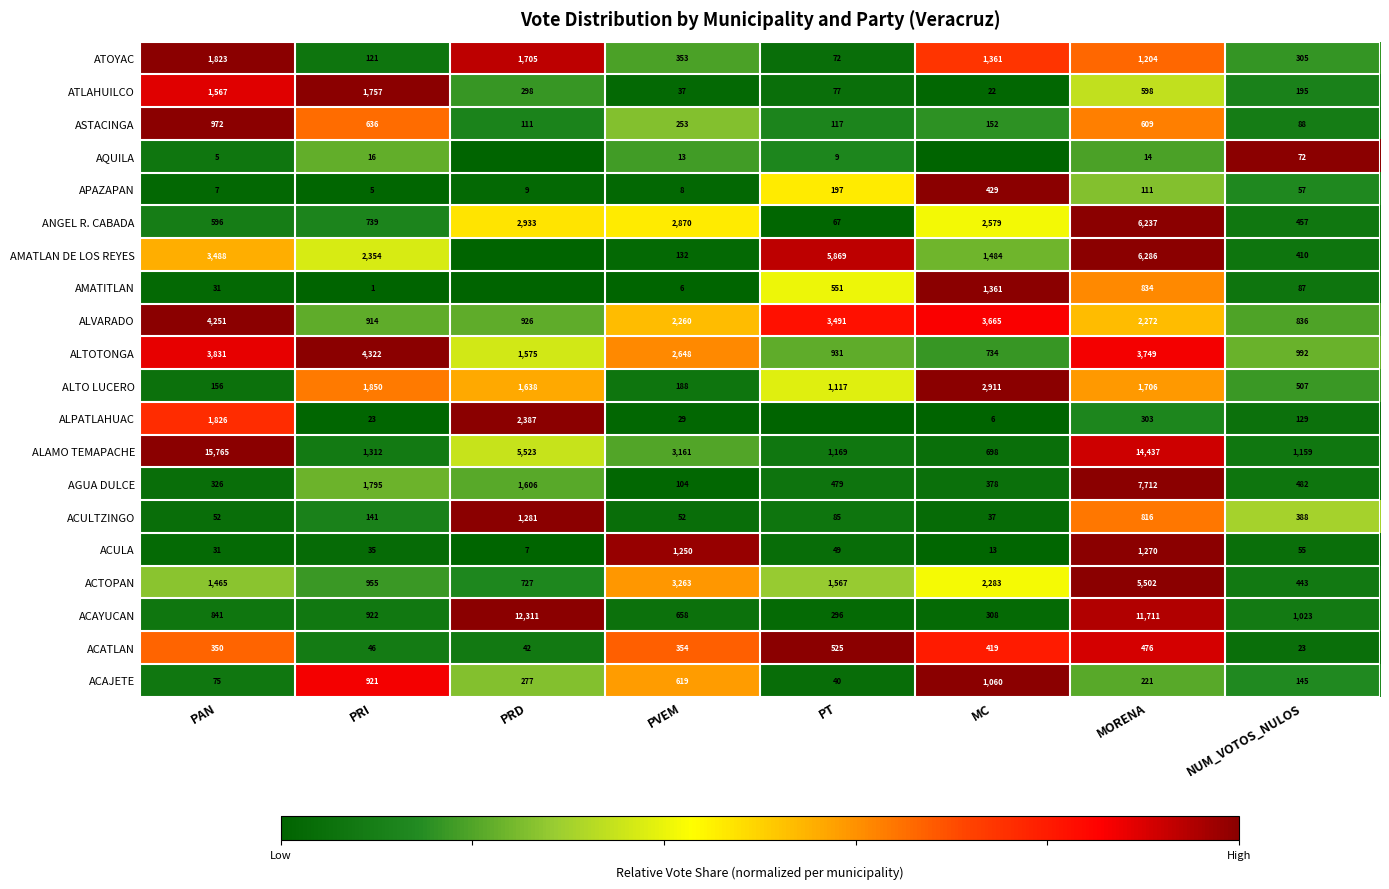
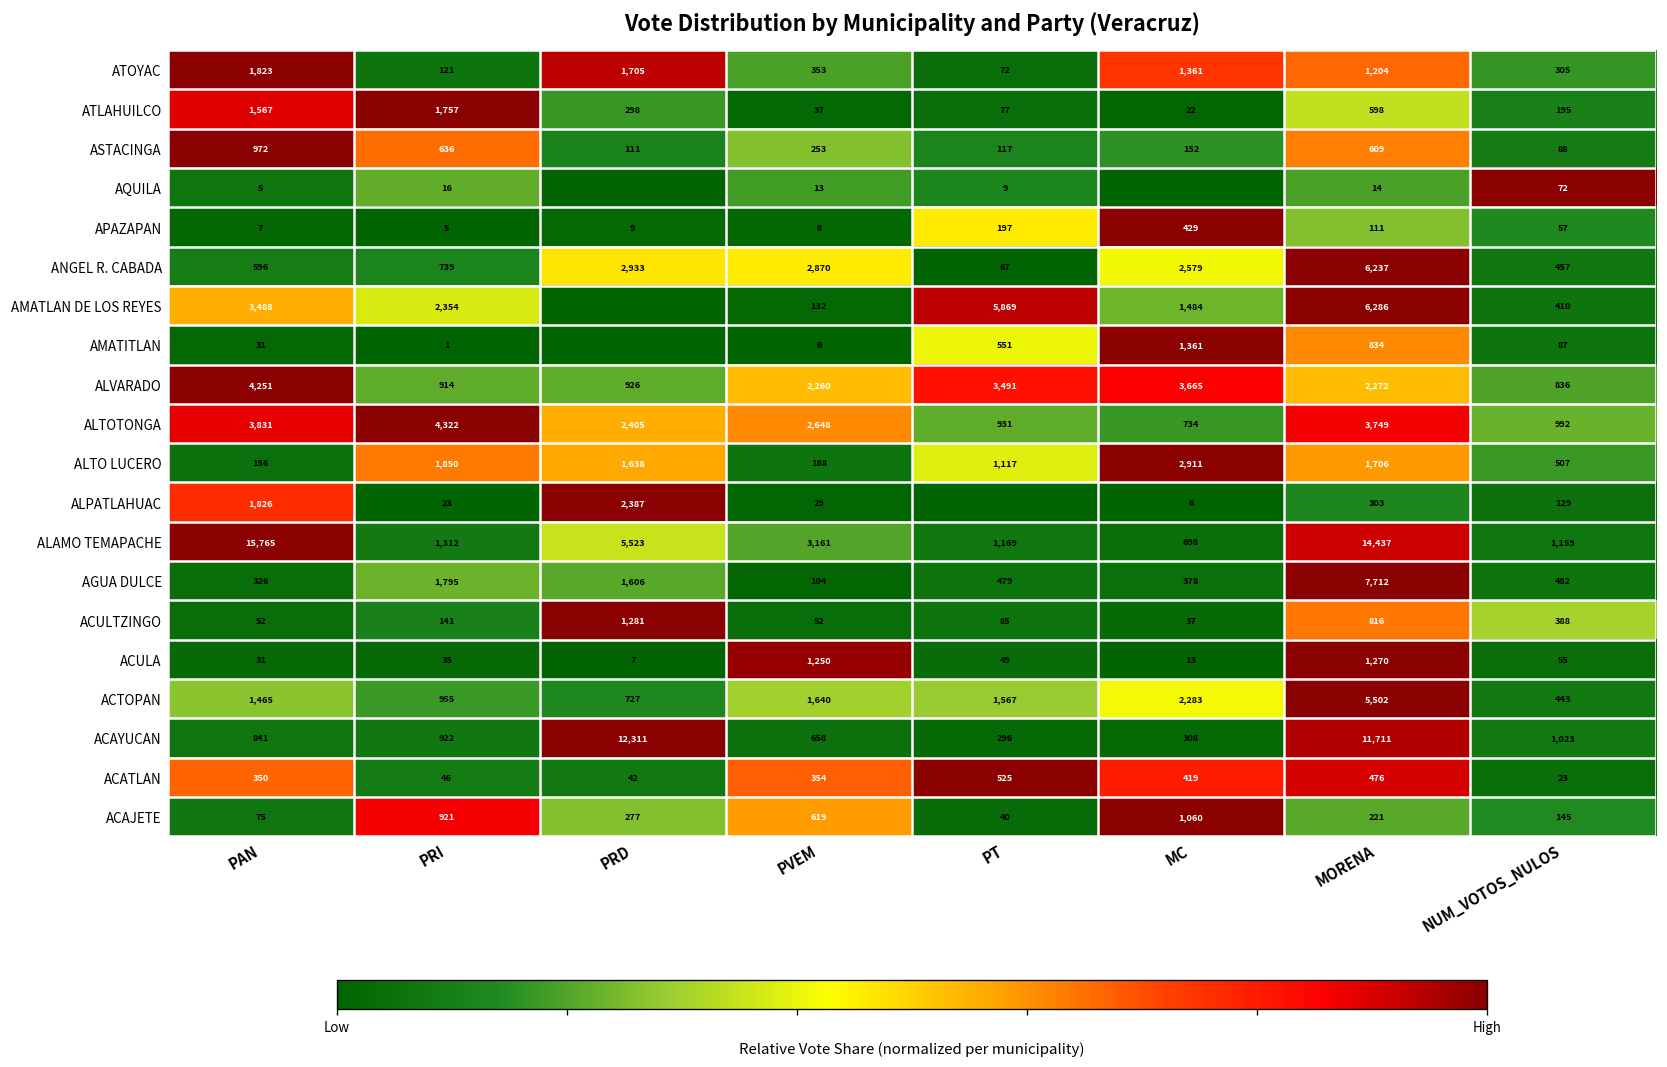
  {
    "ATOYAC": {
      "PAN": "1,823",
      "PRI": "121",
      "PRD": "1,705",
      "PVEM": "353",
      "PT": "72",
      "MC": "1,361",
      "MORENA": "1,204",
      "NUM_VOTOS_NULOS": "305"
    },
    "ATLAHUILCO": {
      "PAN": "1,567",
      "PRI": "1,757",
      "PRD": "298",
      "PVEM": "37",
      "PT": "77",
      "MC": "22",
      "MORENA": "598",
      "NUM_VOTOS_NULOS": "195"
    },
    "ASTACINGA": {
      "PAN": "972",
      "PRI": "636",
      "PRD": "111",
      "PVEM": "253",
      "PT": "117",
      "MC": "152",
      "MORENA": "609",
      "NUM_VOTOS_NULOS": "88"
    },
    "AQUILA": {
      "PAN": "5",
      "PRI": "16",
      "PVEM": "13",
      "PT": "9",
      "MORENA": "14",
      "NUM_VOTOS_NULOS": "72"
    },
    "APAZAPAN": {
      "PAN": "7",
      "PRI": "5",
      "PRD": "9",
      "PVEM": "8",
      "PT": "197",
      "MC": "429",
      "MORENA": "111",
      "NUM_VOTOS_NULOS": "57"
    },
    "ANGEL R. CABADA": {
      "PAN": "596",
      "PRI": "739",
      "PRD": "2,933",
      "PVEM": "2,870",
      "PT": "67",
      "MC": "2,579",
      "MORENA": "6,237",
      "NUM_VOTOS_NULOS": "457"
    },
    "AMATLAN DE LOS REYES": {
      "PAN": "3,488",
      "PRI": "2,354",
      "PVEM": "132",
      "PT": "5,869",
      "MC": "1,484",
      "MORENA": "6,286",
      "NUM_VOTOS_NULOS": "410"
    },
    "AMATITLAN": {
      "PAN": "31",
      "PRI": "1",
      "PVEM": "6",
      "PT": "551",
      "MC": "1,361",
      "MORENA": "834",
      "NUM_VOTOS_NULOS": "87"
    },
    "ALVARADO": {
      "PAN": "4,251",
      "PRI": "914",
      "PRD": "926",
      "PVEM": "2,260",
      "PT": "3,491",
      "MC": "3,665",
      "MORENA": "2,272",
      "NUM_VOTOS_NULOS": "836"
    },
    "ALTOTONGA": {
      "PAN": "3,831",
      "PRI": "4,322",
-     "PRD": "1,575",
+     "PRD": "2,405",
      "PVEM": "2,648",
      "PT": "931",
      "MC": "734",
      "MORENA": "3,749",
      "NUM_VOTOS_NULOS": "992"
    },
    "ALTO LUCERO": {
      "PAN": "156",
      "PRI": "1,850",
      "PRD": "1,638",
      "PVEM": "188",
      "PT": "1,117",
      "MC": "2,911",
      "MORENA": "1,706",
      "NUM_VOTOS_NULOS": "507"
    },
    "ALPATLAHUAC": {
      "PAN": "1,826",
      "PRI": "23",
      "PRD": "2,387",
      "PVEM": "29",
      "MC": "6",
      "MORENA": "303",
      "NUM_VOTOS_NULOS": "129"
    },
    "ALAMO TEMAPACHE": {
      "PAN": "15,765",
      "PRI": "1,312",
      "PRD": "5,523",
      "PVEM": "3,161",
      "PT": "1,169",
      "MC": "698",
      "MORENA": "14,437",
      "NUM_VOTOS_NULOS": "1,159"
    },
    "AGUA DULCE": {
      "PAN": "326",
      "PRI": "1,795",
      "PRD": "1,606",
      "PVEM": "104",
      "PT": "479",
      "MC": "378",
      "MORENA": "7,712",
      "NUM_VOTOS_NULOS": "482"
    },
    "ACULTZINGO": {
      "PAN": "52",
      "PRI": "141",
      "PRD": "1,281",
      "PVEM": "52",
      "PT": "85",
      "MC": "37",
      "MORENA": "816",
      "NUM_VOTOS_NULOS": "388"
    },
    "ACULA": {
      "PAN": "31",
      "PRI": "35",
      "PRD": "7",
      "PVEM": "1,250",
      "PT": "49",
      "MC": "13",
      "MORENA": "1,270",
      "NUM_VOTOS_NULOS": "55"
    },
    "ACTOPAN": {
      "PAN": "1,465",
      "PRI": "955",
      "PRD": "727",
-     "PVEM": "3,263",
+     "PVEM": "1,640",
      "PT": "1,567",
      "MC": "2,283",
      "MORENA": "5,502",
      "NUM_VOTOS_NULOS": "443"
    },
    "ACAYUCAN": {
      "PAN": "841",
      "PRI": "922",
      "PRD": "12,311",
      "PVEM": "658",
      "PT": "296",
      "MC": "308",
      "MORENA": "11,711",
      "NUM_VOTOS_NULOS": "1,023"
    },
    "ACATLAN": {
      "PAN": "350",
      "PRI": "46",
      "PRD": "42",
      "PVEM": "354",
      "PT": "525",
      "MC": "419",
      "MORENA": "476",
      "NUM_VOTOS_NULOS": "23"
    },
    "ACAJETE": {
      "PAN": "75",
      "PRI": "921",
      "PRD": "277",
      "PVEM": "619",
      "PT": "40",
      "MC": "1,060",
      "MORENA": "221",
      "NUM_VOTOS_NULOS": "145"
    }
  }
